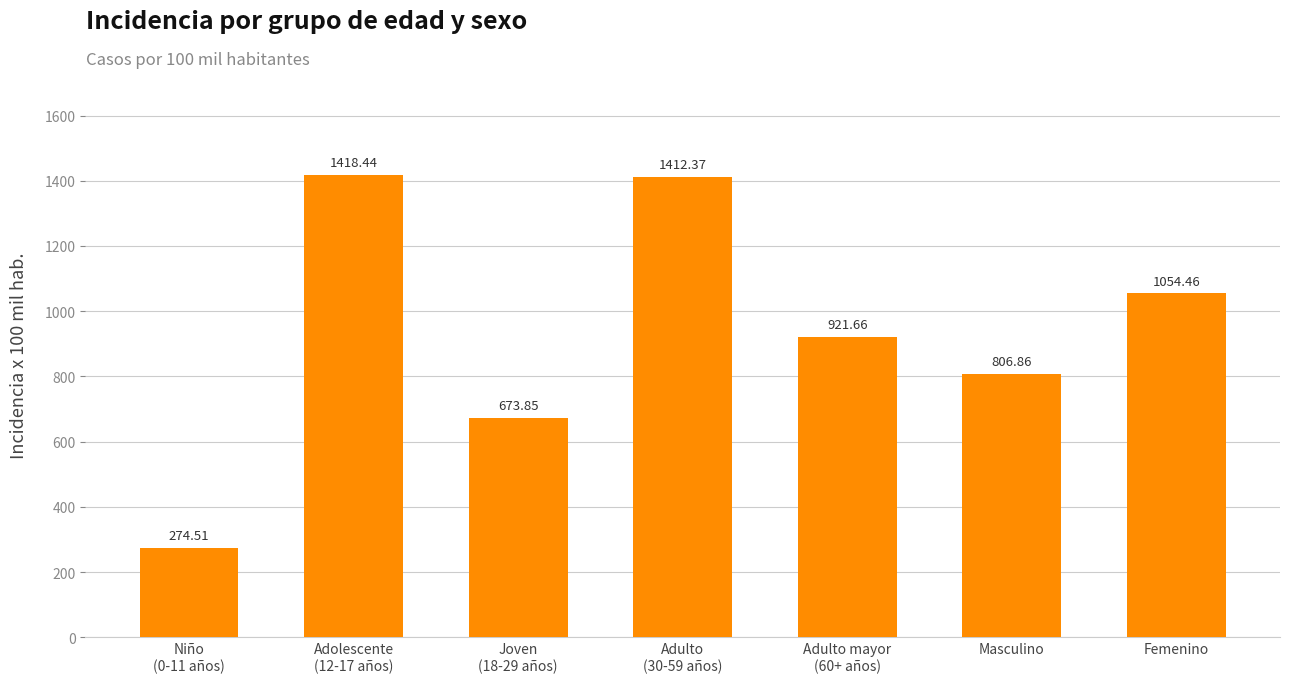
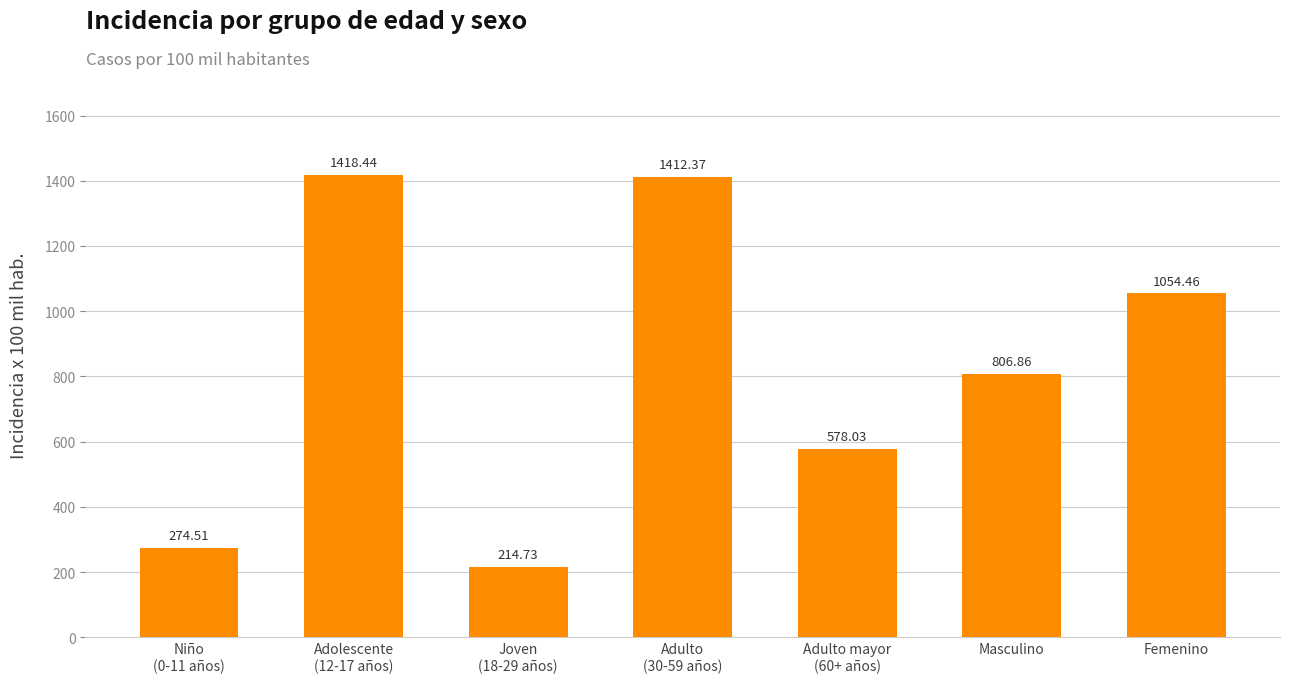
  {
    "Niño (0-11 años)": 274.51,
    "Adolescente (12-17 años)": 1418.44,
-   "Joven (18-29 años)": 673.85,
+   "Joven (18-29 años)": 214.73,
    "Adulto (30-59 años)": 1412.37,
-   "Adulto mayor (60+ años)": 921.66,
+   "Adulto mayor (60+ años)": 578.03,
    "Masculino": 806.86,
    "Femenino": 1054.46
  }
